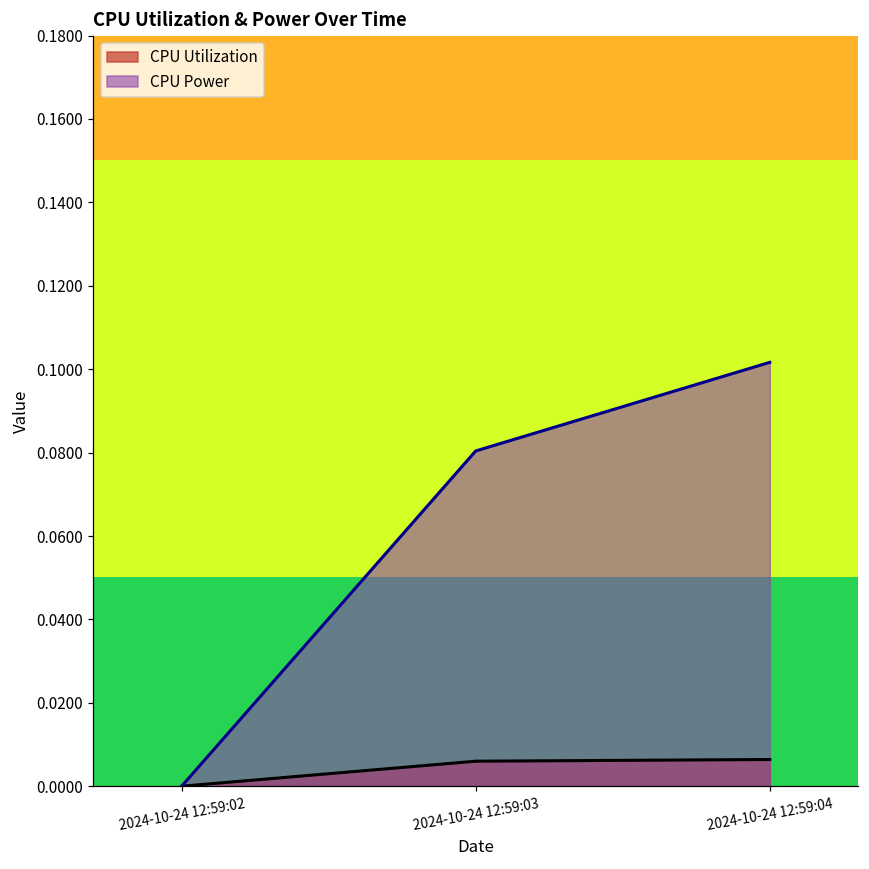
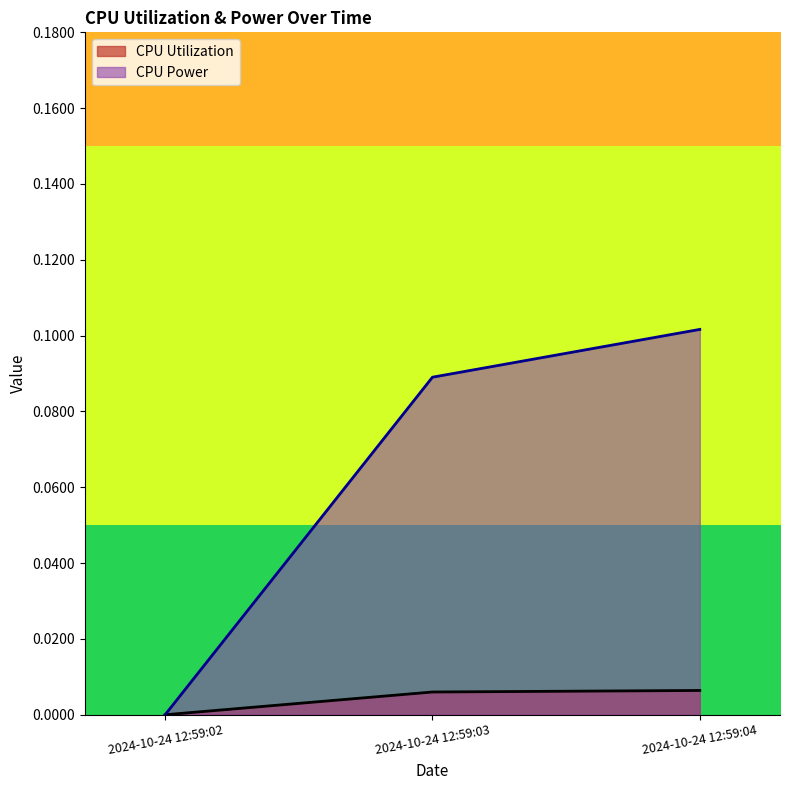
  {
    "CPU Utilization": {
      "2024-10-24 12:59:03": 0.006,
      "2024-10-24 12:59:04": 0.006
    },
    "CPU Power": {
-     "2024-10-24 12:59:03": 0.080,
+     "2024-10-24 12:59:03": 0.089,
      "2024-10-24 12:59:04": 0.102
    }
  }
